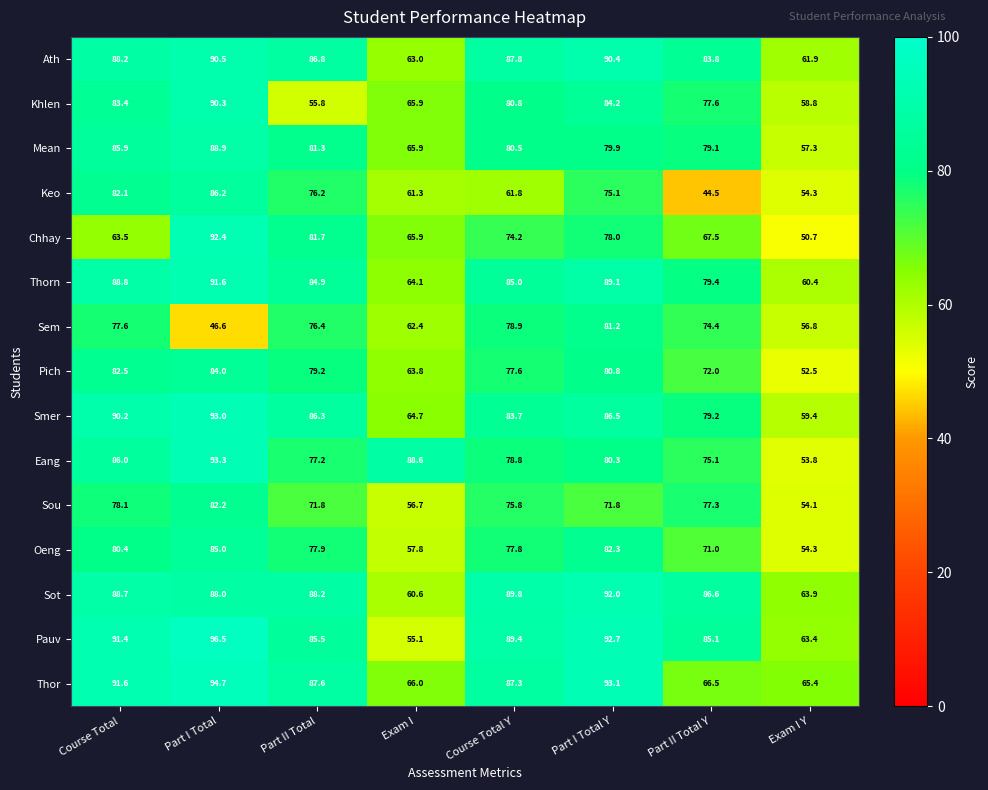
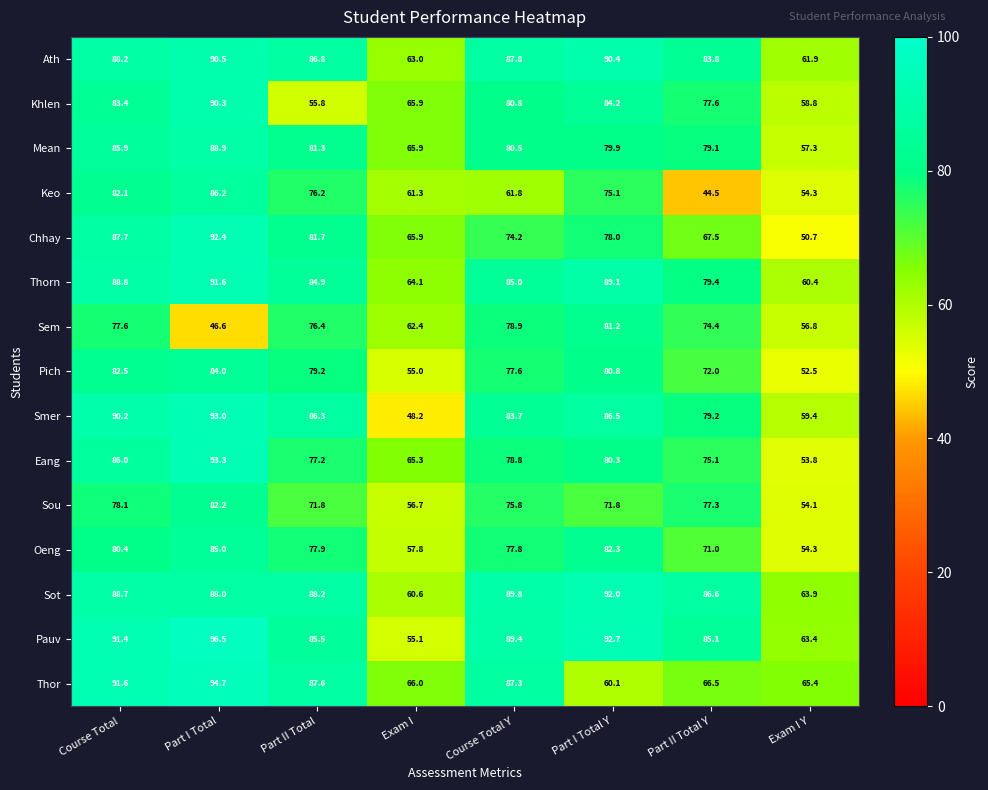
  {
    "Ath": {
      "Course Total": 88.2,
      "Part I Total": 90.5,
      "Part II Total": 86.8,
      "Exam I": 63.0,
      "Course Total Y": 87.8,
      "Part I Total Y": 90.4,
      "Part II Total Y": 83.8,
      "Exam I Y": 61.9
    },
    "Khlen": {
      "Course Total": 83.4,
      "Part I Total": 90.3,
      "Part II Total": 55.8,
      "Exam I": 65.9,
      "Course Total Y": 80.8,
      "Part I Total Y": 84.2,
      "Part II Total Y": 77.6,
      "Exam I Y": 58.8
    },
    "Mean": {
      "Course Total": 85.9,
      "Part I Total": 88.9,
      "Part II Total": 81.3,
      "Exam I": 65.9,
      "Course Total Y": 80.5,
      "Part I Total Y": 79.9,
      "Part II Total Y": 79.1,
      "Exam I Y": 57.3
    },
    "Keo": {
      "Course Total": 82.1,
      "Part I Total": 86.2,
      "Part II Total": 76.2,
      "Exam I": 61.3,
      "Course Total Y": 61.8,
      "Part I Total Y": 75.1,
      "Part II Total Y": 44.5,
      "Exam I Y": 54.3
    },
    "Chhay": {
-     "Course Total": 63.5,
+     "Course Total": 87.7,
      "Part I Total": 92.4,
      "Part II Total": 81.7,
      "Exam I": 65.9,
      "Course Total Y": 74.2,
      "Part I Total Y": 78.0,
      "Part II Total Y": 67.5,
      "Exam I Y": 50.7
    },
    "Thorn": {
      "Course Total": 88.8,
      "Part I Total": 91.6,
      "Part II Total": 84.9,
      "Exam I": 64.1,
      "Course Total Y": 85.0,
      "Part I Total Y": 89.1,
      "Part II Total Y": 79.4,
      "Exam I Y": 60.4
    },
    "Sem": {
      "Course Total": 77.6,
      "Part I Total": 46.6,
      "Part II Total": 76.4,
      "Exam I": 62.4,
      "Course Total Y": 78.9,
      "Part I Total Y": 81.2,
      "Part II Total Y": 74.4,
      "Exam I Y": 56.8
    },
    "Pich": {
      "Course Total": 82.5,
      "Part I Total": 84.0,
      "Part II Total": 79.2,
-     "Exam I": 63.8,
+     "Exam I": 55.0,
      "Course Total Y": 77.6,
      "Part I Total Y": 80.8,
      "Part II Total Y": 72.0,
      "Exam I Y": 52.5
    },
    "Smer": {
      "Course Total": 90.2,
      "Part I Total": 93.0,
      "Part II Total": 86.3,
-     "Exam I": 64.7,
+     "Exam I": 48.2,
      "Course Total Y": 83.7,
      "Part I Total Y": 86.5,
      "Part II Total Y": 79.2,
      "Exam I Y": 59.4
    },
    "Eang": {
      "Course Total": 86.0,
      "Part I Total": 93.3,
      "Part II Total": 77.2,
-     "Exam I": 88.6,
+     "Exam I": 65.3,
      "Course Total Y": 78.8,
      "Part I Total Y": 80.3,
      "Part II Total Y": 75.1,
      "Exam I Y": 53.8
    },
    "Sou": {
      "Course Total": 78.1,
      "Part I Total": 82.2,
      "Part II Total": 71.8,
      "Exam I": 56.7,
      "Course Total Y": 75.8,
      "Part I Total Y": 71.8,
      "Part II Total Y": 77.3,
      "Exam I Y": 54.1
    },
    "Oeng": {
      "Course Total": 80.4,
      "Part I Total": 85.0,
      "Part II Total": 77.9,
      "Exam I": 57.8,
      "Course Total Y": 77.8,
      "Part I Total Y": 82.3,
      "Part II Total Y": 71.0,
      "Exam I Y": 54.3
    },
    "Sot": {
      "Course Total": 88.7,
      "Part I Total": 88.0,
      "Part II Total": 88.2,
      "Exam I": 60.6,
      "Course Total Y": 89.8,
      "Part I Total Y": 92.0,
      "Part II Total Y": 86.6,
      "Exam I Y": 63.9
    },
    "Pauv": {
      "Course Total": 91.4,
      "Part I Total": 96.5,
      "Part II Total": 85.5,
      "Exam I": 55.1,
      "Course Total Y": 89.4,
      "Part I Total Y": 92.7,
      "Part II Total Y": 85.1,
      "Exam I Y": 63.4
    },
    "Thor": {
      "Course Total": 91.6,
      "Part I Total": 94.7,
      "Part II Total": 87.6,
      "Exam I": 66.0,
      "Course Total Y": 87.3,
-     "Part I Total Y": 93.1,
+     "Part I Total Y": 60.1,
      "Part II Total Y": 66.5,
      "Exam I Y": 65.4
    }
  }
